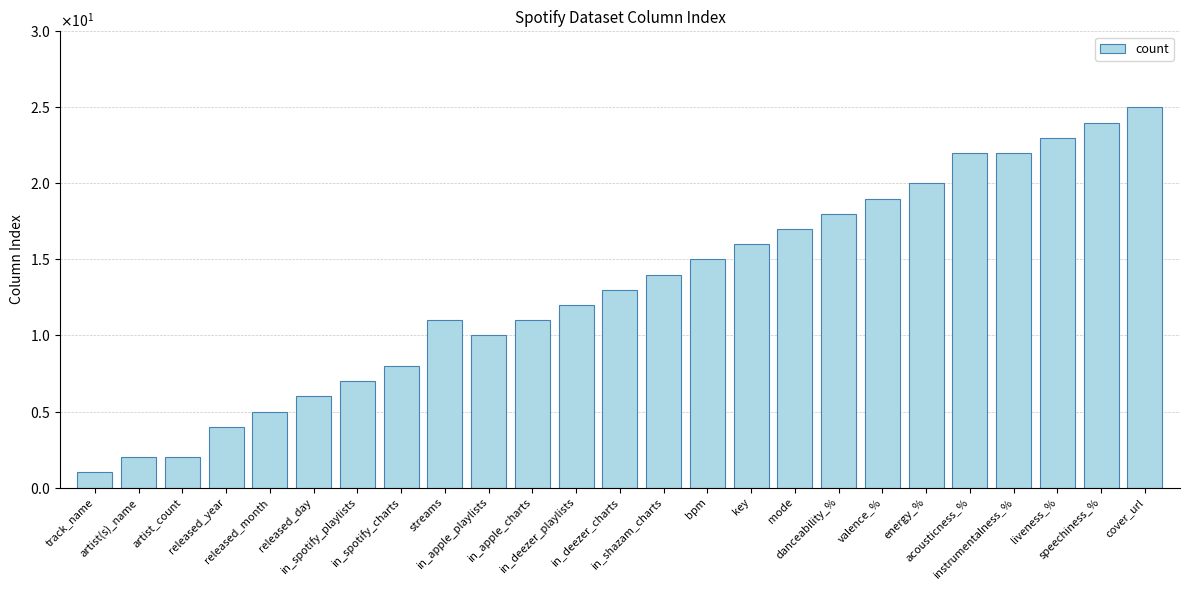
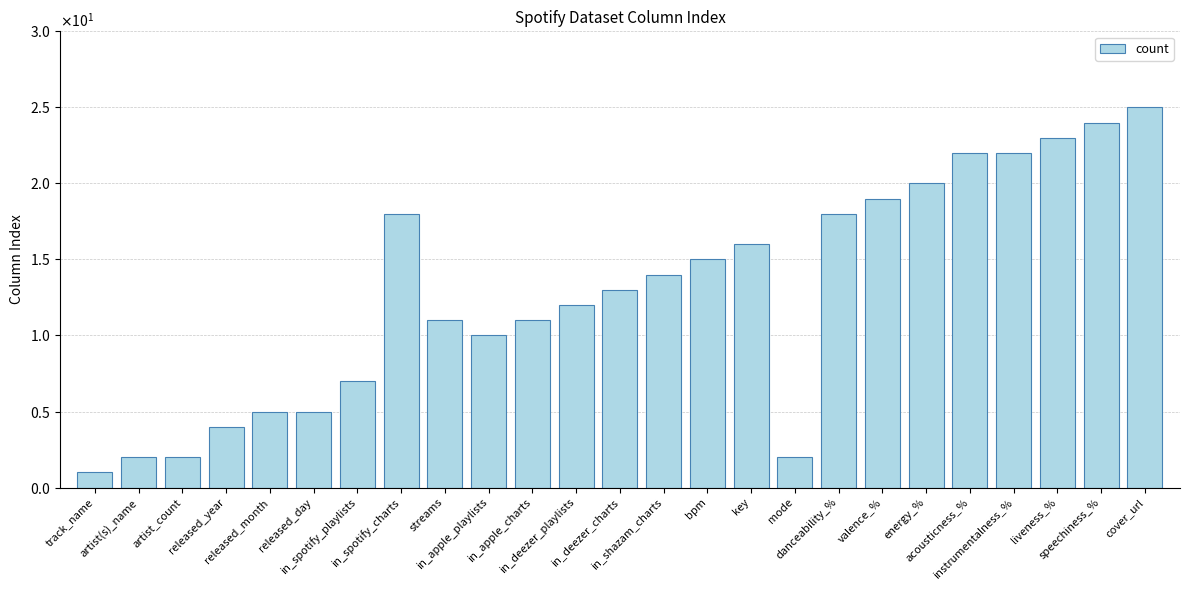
  {
    "track_name": 1,
    "artist(s)_name": 2,
    "artist_count": 2,
    "released_year": 4,
    "released_month": 5,
-   "released_day": 6,
+   "released_day": 5,
    "in_spotify_playlists": 7,
-   "in_spotify_charts": 8,
+   "in_spotify_charts": 18,
    "streams": 11,
    "in_apple_playlists": 10,
    "in_apple_charts": 11,
    "in_deezer_playlists": 12,
    "in_deezer_charts": 13,
    "in_shazam_charts": 14,
    "bpm": 15,
    "key": 16,
-   "mode": 17,
+   "mode": 2,
    "danceability_%": 18,
    "valence_%": 19,
    "energy_%": 20,
    "acousticness_%": 22,
    "instrumentalness_%": 22,
    "liveness_%": 23,
    "speechiness_%": 24,
    "cover_url": 25
  }
